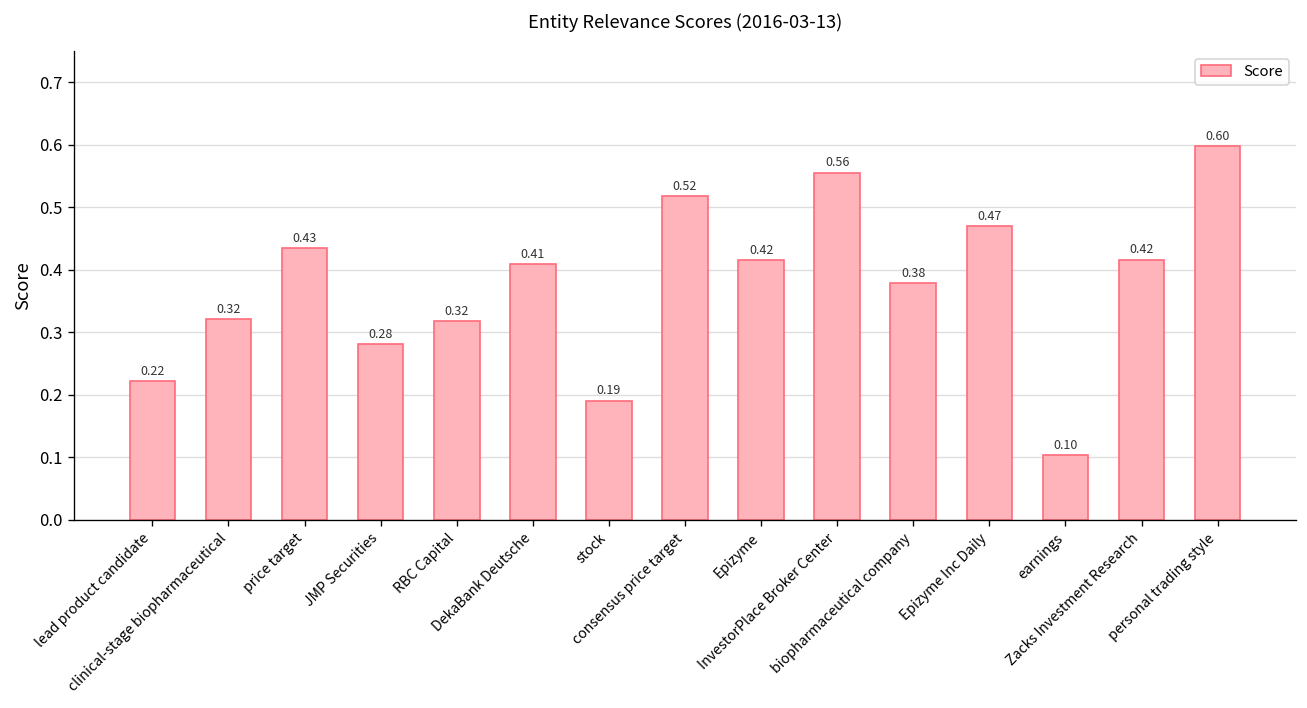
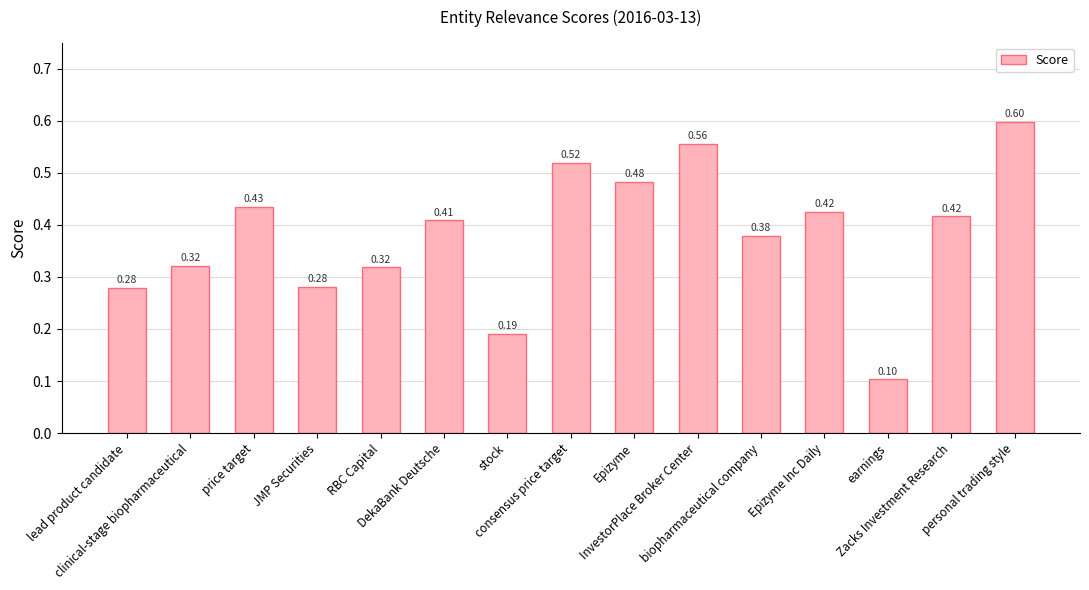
  {
-   "lead product candidate": 0.22,
+   "lead product candidate": 0.28,
    "clinical-stage biopharmaceutical": 0.32,
    "price target": 0.43,
    "JMP Securities": 0.28,
    "RBC Capital": 0.32,
    "DekaBank Deutsche": 0.41,
    "stock": 0.19,
    "consensus price target": 0.52,
-   "Epizyme": 0.42,
+   "Epizyme": 0.48,
    "InvestorPlace Broker Center": 0.56,
    "biopharmaceutical company": 0.38,
-   "Epizyme Inc Daily": 0.47,
+   "Epizyme Inc Daily": 0.42,
    "earnings": 0.10,
    "Zacks Investment Research": 0.42,
    "personal trading style": 0.60
  }
